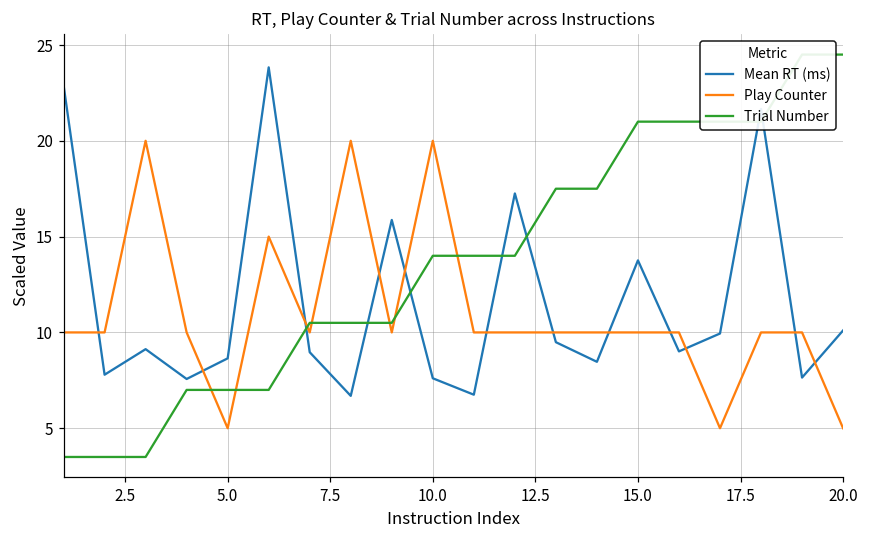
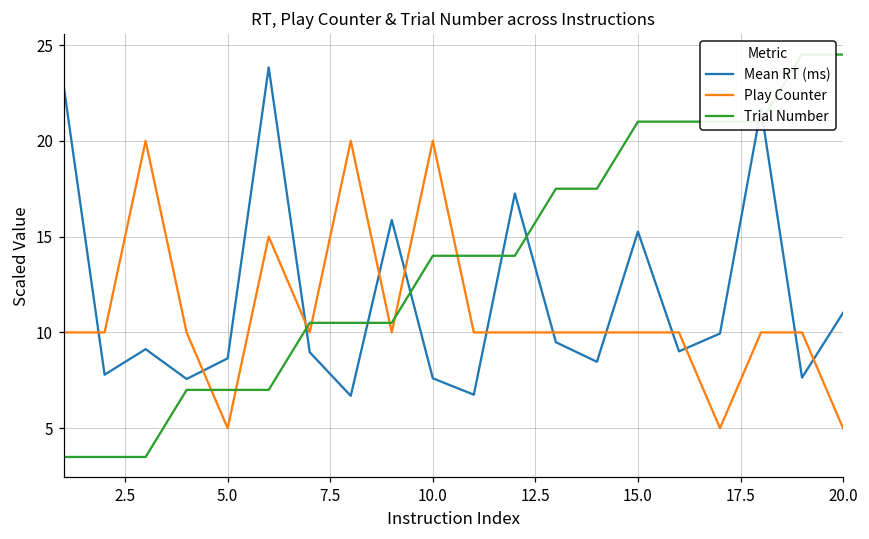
  {
    "Mean RT (ms)": {
      "5.0": 8.6,
      "10.0": 7.6,
-     "15.0": 13.8,
-     "20.0": 10.1
+     "15.0": 15.3,
+     "20.0": 11.0
    },
    "Play Counter": {
      "5.0": 5.0,
      "10.0": 20.0,
      "15.0": 10.0,
      "20.0": 5.0
    },
    "Trial Number": {
      "5.0": 7.0,
      "10.0": 14.0,
      "15.0": 21.0,
      "20.0": 24.5
    }
  }
